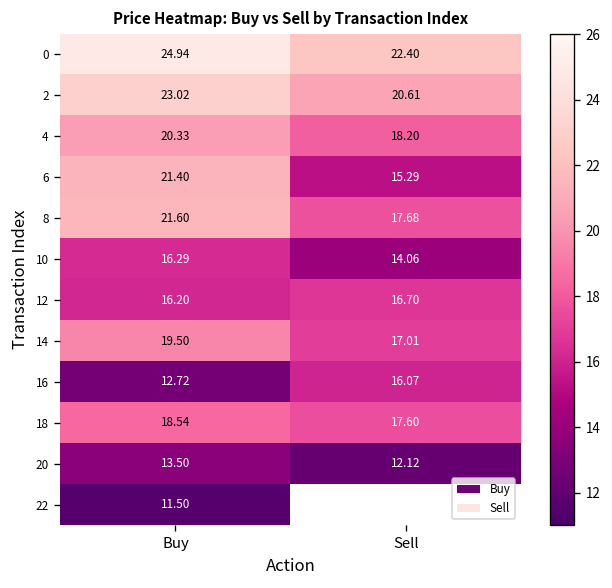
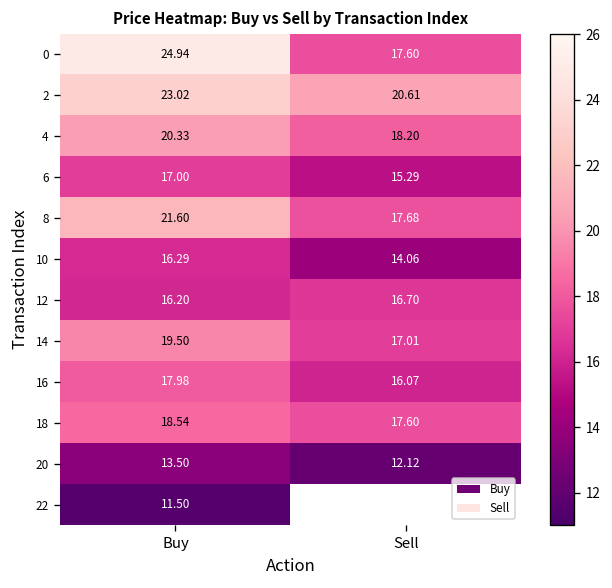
  {
    "0": {
      "Buy": 24.94,
-     "Sell": 22.40
+     "Sell": 17.60
    },
    "2": {
      "Buy": 23.02,
      "Sell": 20.61
    },
    "4": {
      "Buy": 20.33,
      "Sell": 18.20
    },
    "6": {
-     "Buy": 21.40,
+     "Buy": 17.00,
      "Sell": 15.29
    },
    "8": {
      "Buy": 21.60,
      "Sell": 17.68
    },
    "10": {
      "Buy": 16.29,
      "Sell": 14.06
    },
    "12": {
      "Buy": 16.20,
      "Sell": 16.70
    },
    "14": {
      "Buy": 19.50,
      "Sell": 17.01
    },
    "16": {
-     "Buy": 12.72,
+     "Buy": 17.98,
      "Sell": 16.07
    },
    "18": {
      "Buy": 18.54,
      "Sell": 17.60
    },
    "20": {
      "Buy": 13.50,
      "Sell": 12.12
    },
    "22": {
      "Buy": 11.50
    }
  }
